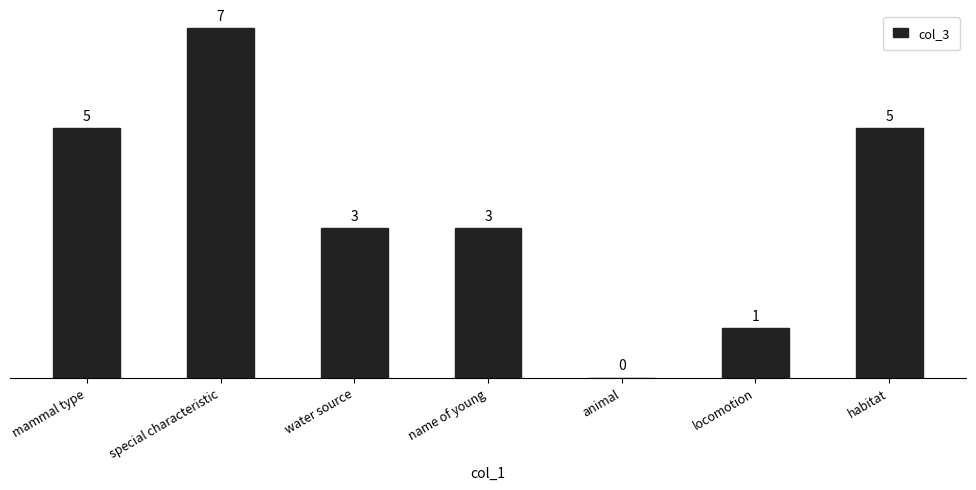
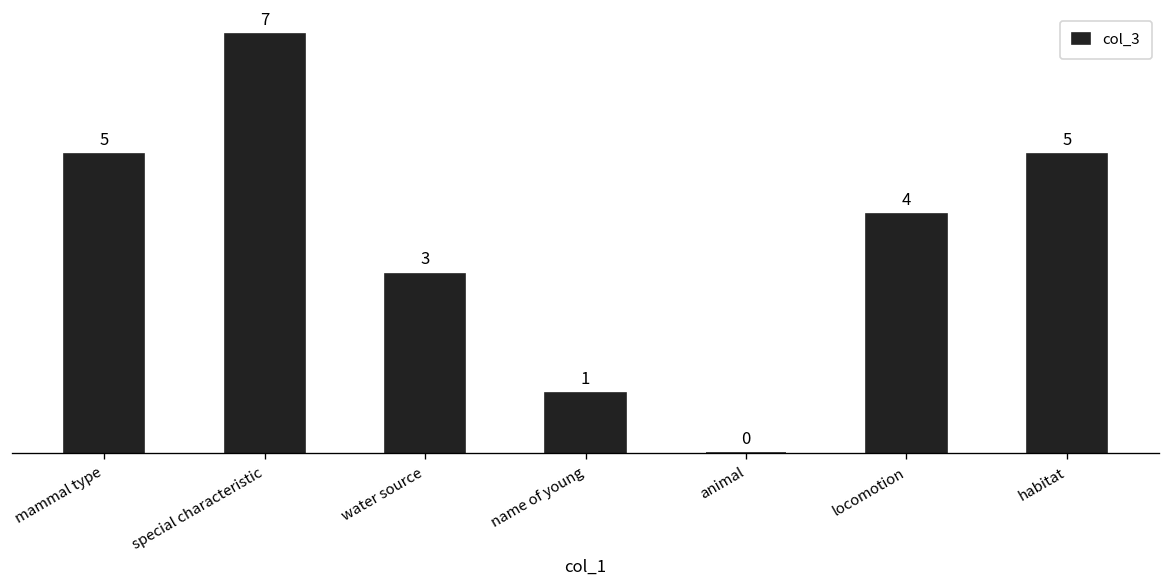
  {
    "mammal type": 5,
    "special characteristic": 7,
    "water source": 3,
-   "name of young": 3,
+   "name of young": 1,
    "animal": 0,
-   "locomotion": 1,
+   "locomotion": 4,
    "habitat": 5
  }
